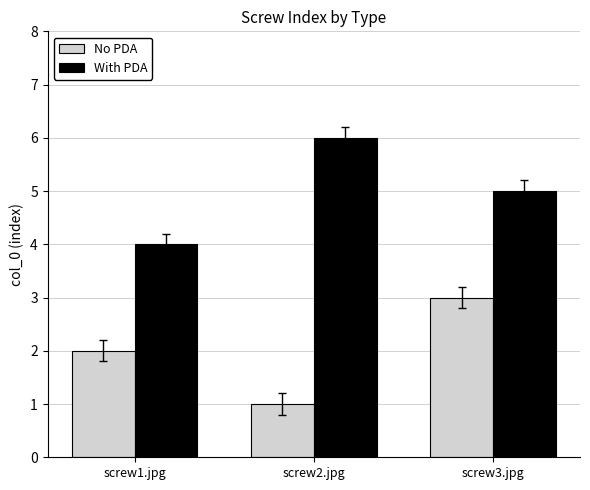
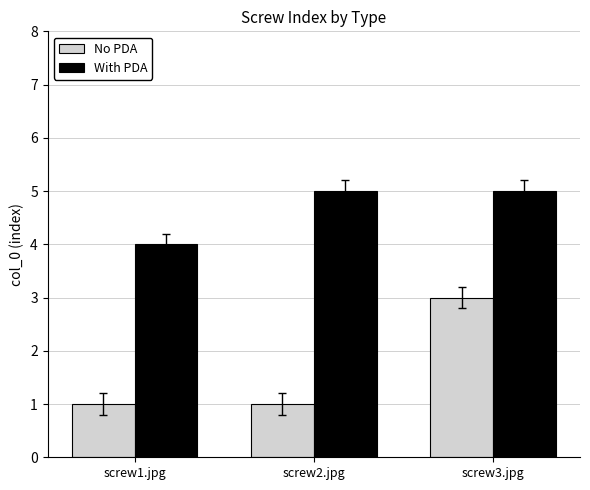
  {
    "No PDA": {
-     "screw1.jpg": 2,
+     "screw1.jpg": 1,
      "screw2.jpg": 1,
      "screw3.jpg": 3
    },
    "With PDA": {
      "screw1.jpg": 4,
-     "screw2.jpg": 6,
+     "screw2.jpg": 5,
      "screw3.jpg": 5
    }
  }
